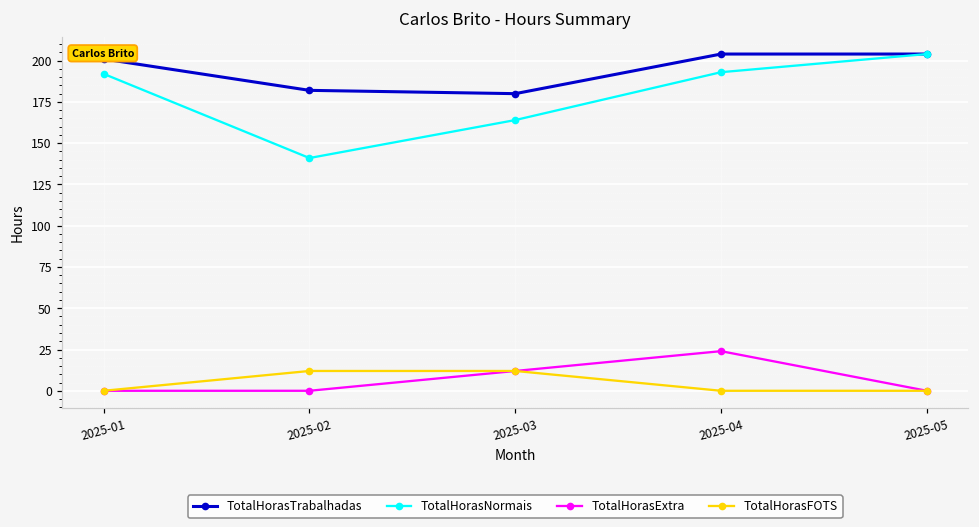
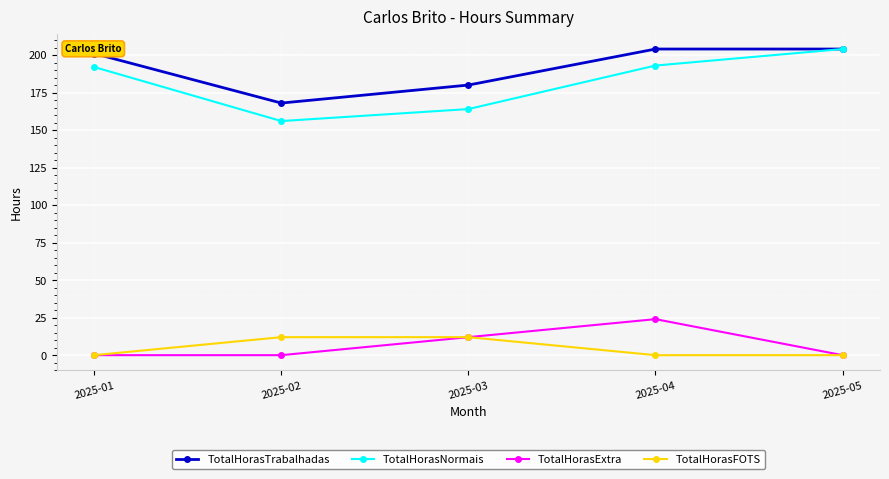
  {
    "TotalHorasTrabalhadas": {
-     "2025-02": 182,
+     "2025-02": 168,
      "2025-03": 180,
      "2025-04": 204
    },
    "TotalHorasNormais": {
      "2025-01": 192,
-     "2025-02": 141,
+     "2025-02": 156,
      "2025-03": 164,
      "2025-04": 193
    },
    "TotalHorasExtra": {
      "2025-02": 0,
      "2025-04": 24
    },
    "TotalHorasFOTS": {
      "2025-02": 12,
      "2025-04": 0
    }
  }
